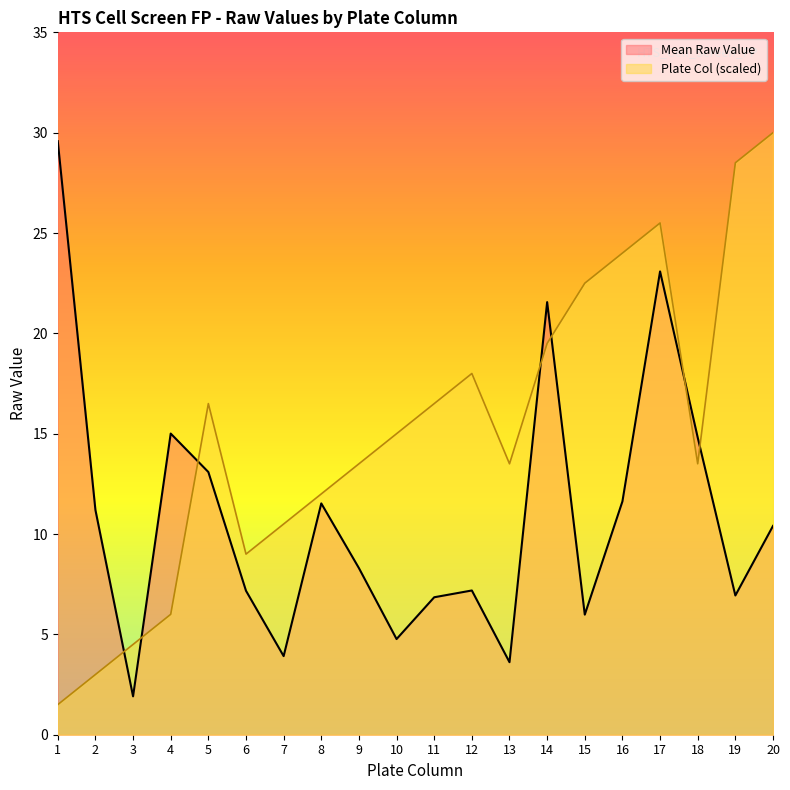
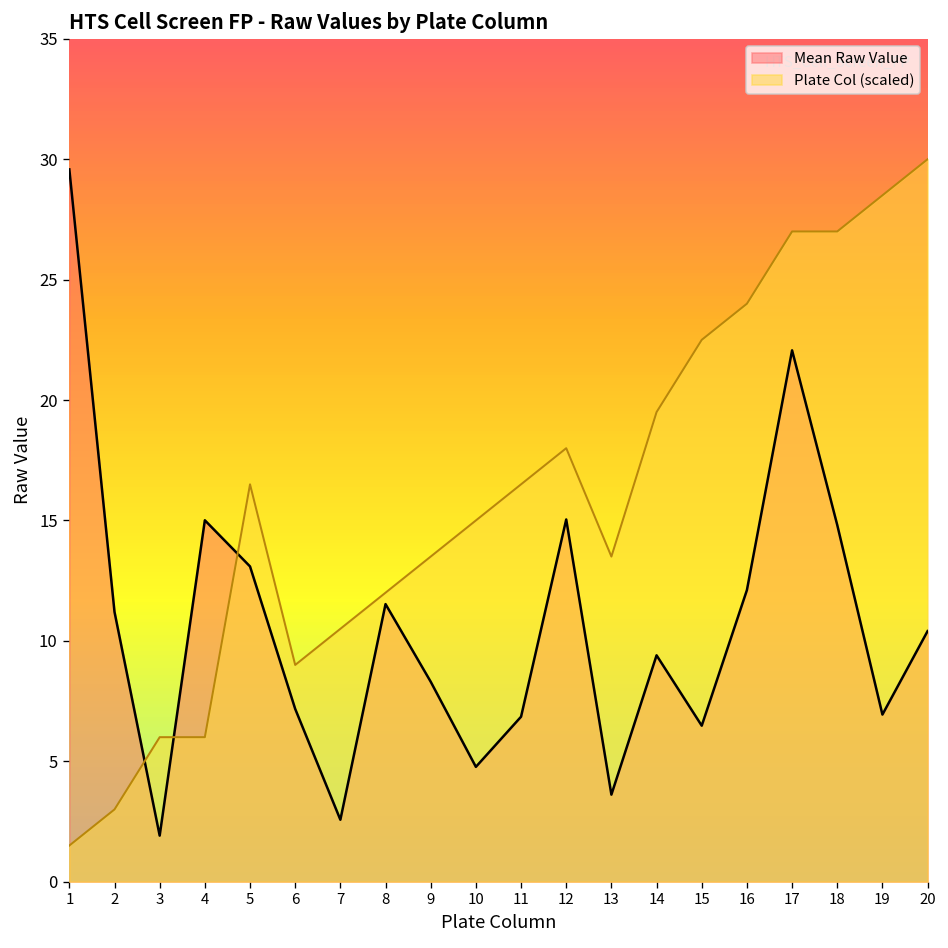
  {
    "Mean Raw Value": {
      "1": 29.6,
      "2": 11.2,
      "3": 1.9,
      "4": 15.0,
      "5": 13.1,
      "6": 7.2,
-     "7": 3.9,
+     "7": 2.6,
      "8": 11.5,
      "9": 8.3,
      "10": 4.8,
      "11": 6.8,
-     "12": 7.2,
+     "12": 15.0,
      "13": 3.6,
-     "14": 21.6,
-     "15": 6.0,
-     "16": 11.6,
-     "17": 23.1,
+     "14": 9.4,
+     "15": 6.5,
+     "16": 12.1,
+     "17": 22.1,
      "18": 14.8,
      "19": 6.9,
      "20": 10.4
    },
    "Plate Col (scaled)": {
      "1": 1.5,
      "2": 3.0,
-     "3": 4.5,
+     "3": 6.0,
      "4": 6.0,
      "5": 16.5,
      "6": 9.0,
      "7": 10.5,
      "8": 12.0,
      "9": 13.5,
      "10": 15.0,
      "11": 16.5,
      "12": 18.0,
      "13": 13.5,
      "14": 19.5,
      "15": 22.5,
      "16": 24.0,
-     "17": 25.5,
-     "18": 13.5,
+     "17": 27.0,
+     "18": 27.0,
      "19": 28.5,
      "20": 30.0
    }
  }
